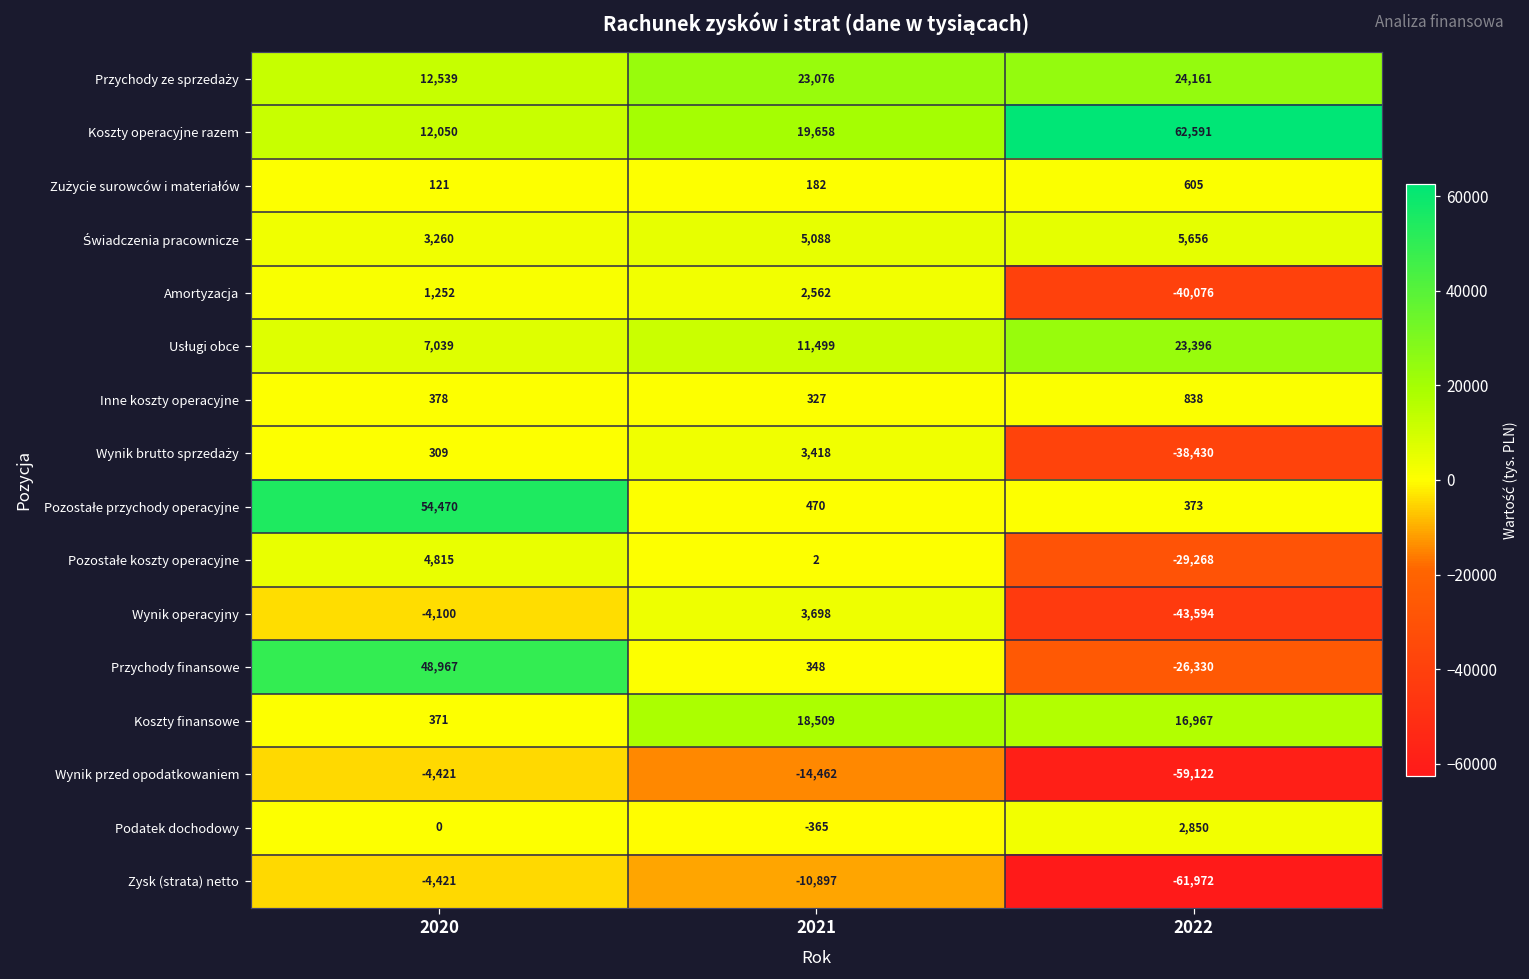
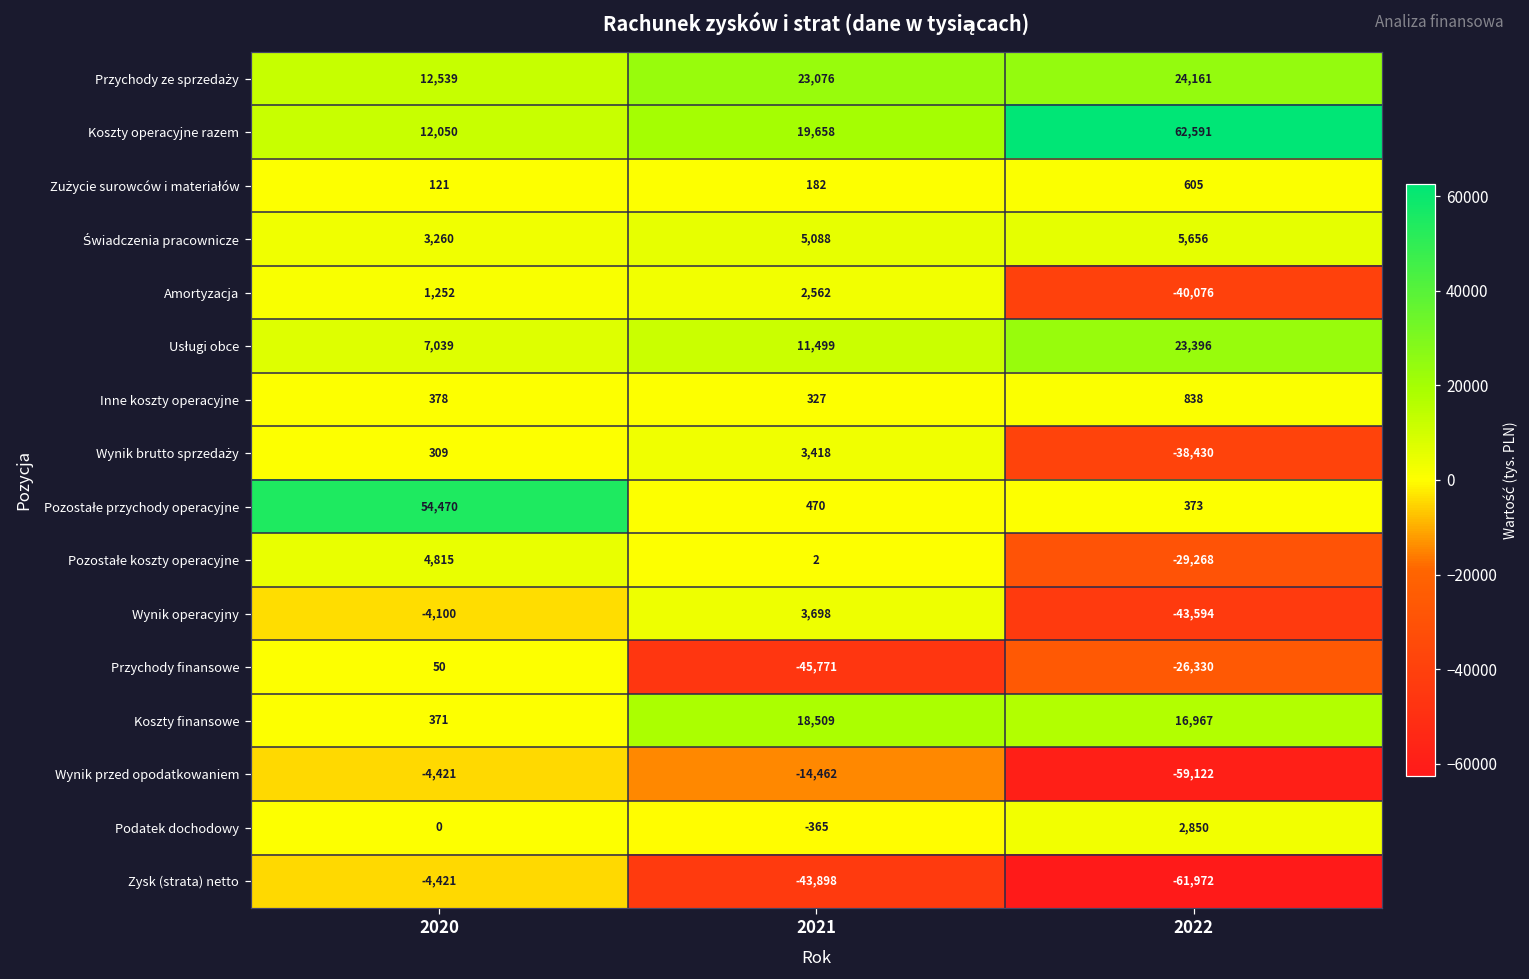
  {
    "Przychody ze sprzedaży": {
      "2020": "12,539",
      "2021": "23,076",
      "2022": "24,161"
    },
    "Koszty operacyjne razem": {
      "2020": "12,050",
      "2021": "19,658",
      "2022": "62,591"
    },
    "Zużycie surowców i materiałów": {
      "2020": "121",
      "2021": "182",
      "2022": "605"
    },
    "Świadczenia pracownicze": {
      "2020": "3,260",
      "2021": "5,088",
      "2022": "5,656"
    },
    "Amortyzacja": {
      "2020": "1,252",
      "2021": "2,562",
      "2022": "-40,076"
    },
    "Usługi obce": {
      "2020": "7,039",
      "2021": "11,499",
      "2022": "23,396"
    },
    "Inne koszty operacyjne": {
      "2020": "378",
      "2021": "327",
      "2022": "838"
    },
    "Wynik brutto sprzedaży": {
      "2020": "309",
      "2021": "3,418",
      "2022": "-38,430"
    },
    "Pozostałe przychody operacyjne": {
      "2020": "54,470",
      "2021": "470",
      "2022": "373"
    },
    "Pozostałe koszty operacyjne": {
      "2020": "4,815",
      "2021": "2",
      "2022": "-29,268"
    },
    "Wynik operacyjny": {
      "2020": "-4,100",
      "2021": "3,698",
      "2022": "-43,594"
    },
    "Przychody finansowe": {
-     "2020": "48,967",
-     "2021": "348",
+     "2020": "50",
+     "2021": "-45,771",
      "2022": "-26,330"
    },
    "Koszty finansowe": {
      "2020": "371",
      "2021": "18,509",
      "2022": "16,967"
    },
    "Wynik przed opodatkowaniem": {
      "2020": "-4,421",
      "2021": "-14,462",
      "2022": "-59,122"
    },
    "Podatek dochodowy": {
      "2020": "0",
      "2021": "-365",
      "2022": "2,850"
    },
    "Zysk (strata) netto": {
      "2020": "-4,421",
-     "2021": "-10,897",
+     "2021": "-43,898",
      "2022": "-61,972"
    }
  }
